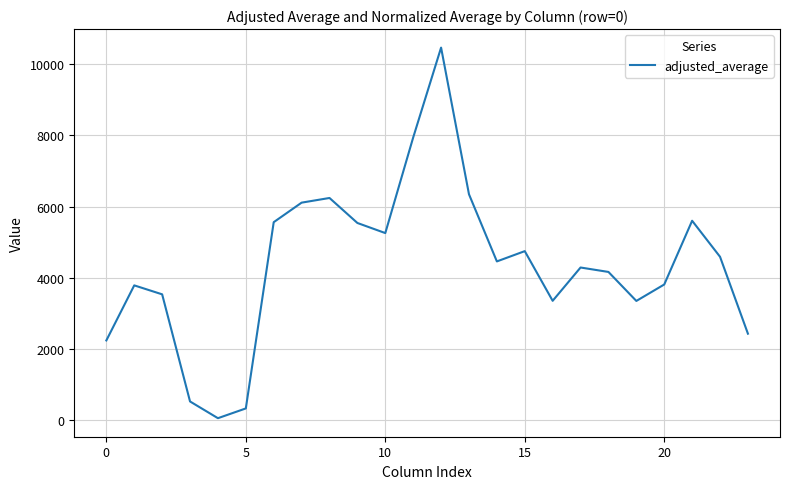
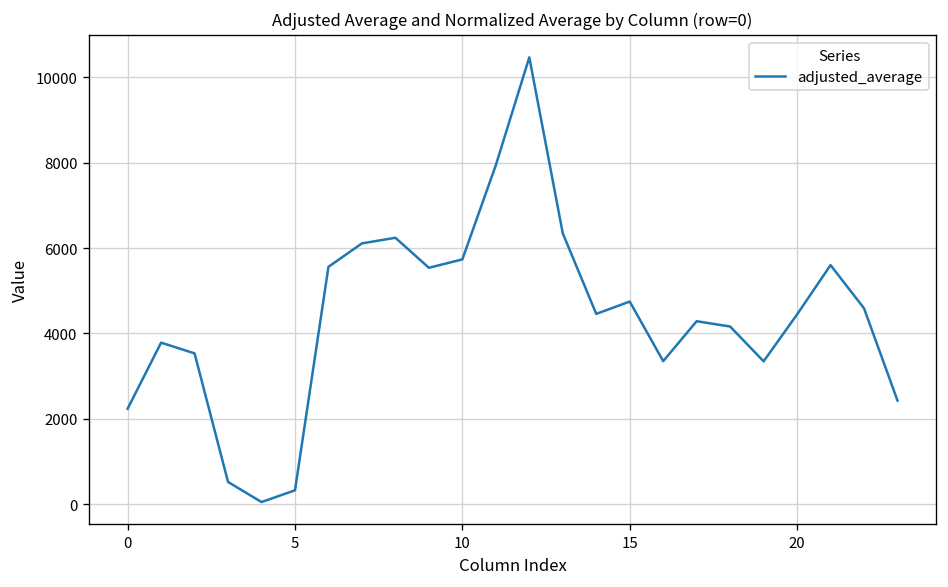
  {
    "0": 2200,
    "5": 300,
-   "10": 5300,
+   "10": 5700,
    "15": 4700,
-   "20": 3800
+   "20": 4400
  }
